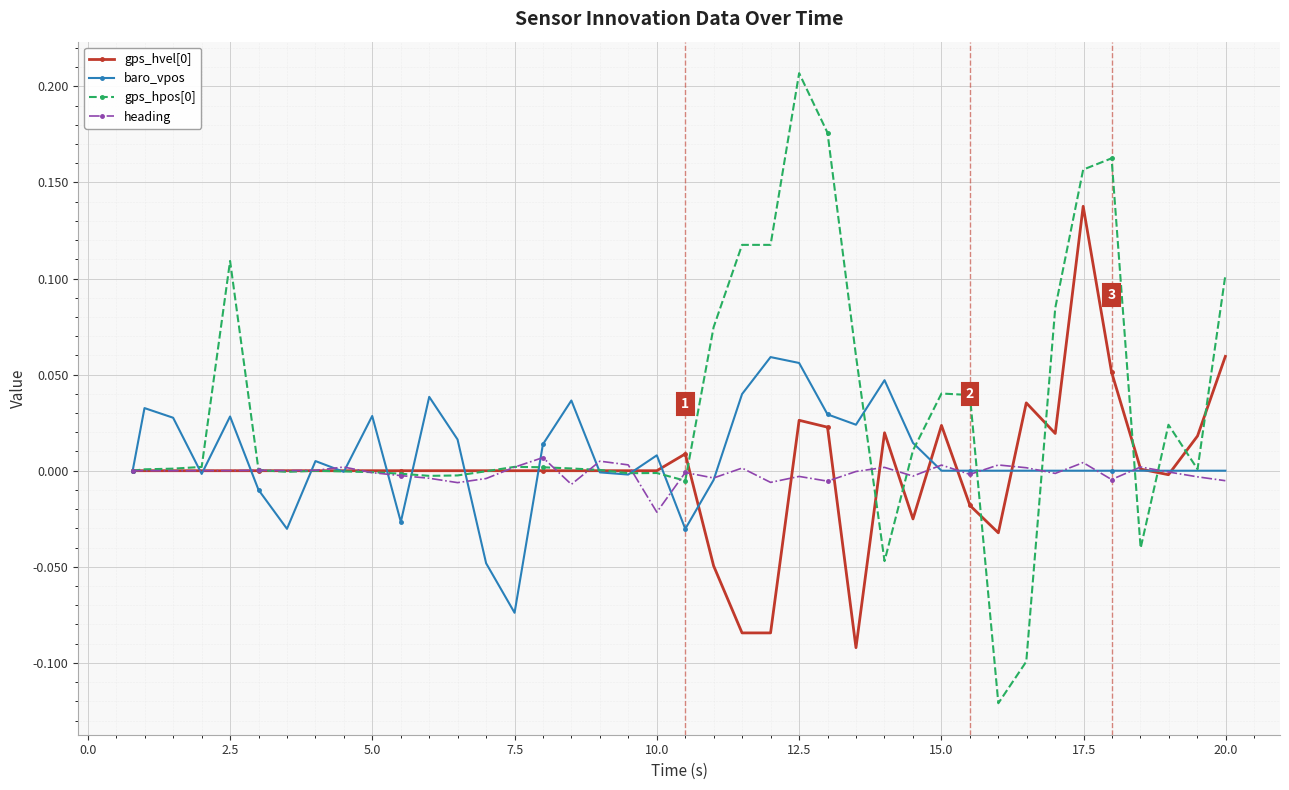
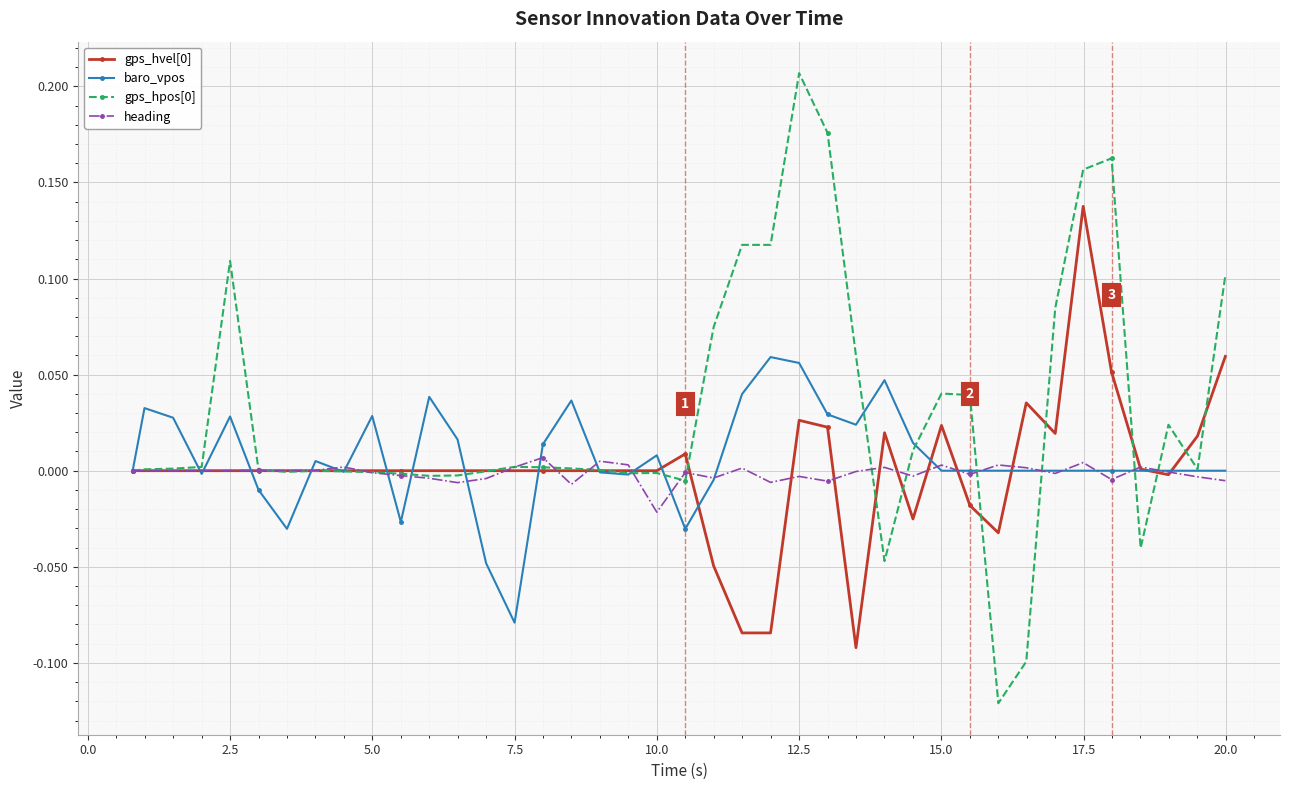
  {
    "gps_hvel[0]": {
      "7.5": 0.000,
      "12.5": 0.026,
      "15.0": 0.024
    },
    "baro_vpos": {
      "2.5": 0.028,
      "5.0": 0.028,
-     "7.5": -0.074,
+     "7.5": -0.079,
      "10.0": 0.008,
      "12.5": 0.056,
      "15.0": 0.000
    },
    "gps_hpos[0]": {
      "2.5": 0.109,
      "12.5": 0.207,
      "15.0": 0.040
    },
    "heading": {
      "10.0": -0.022,
      "12.5": -0.003,
      "15.0": 0.003
    }
  }
